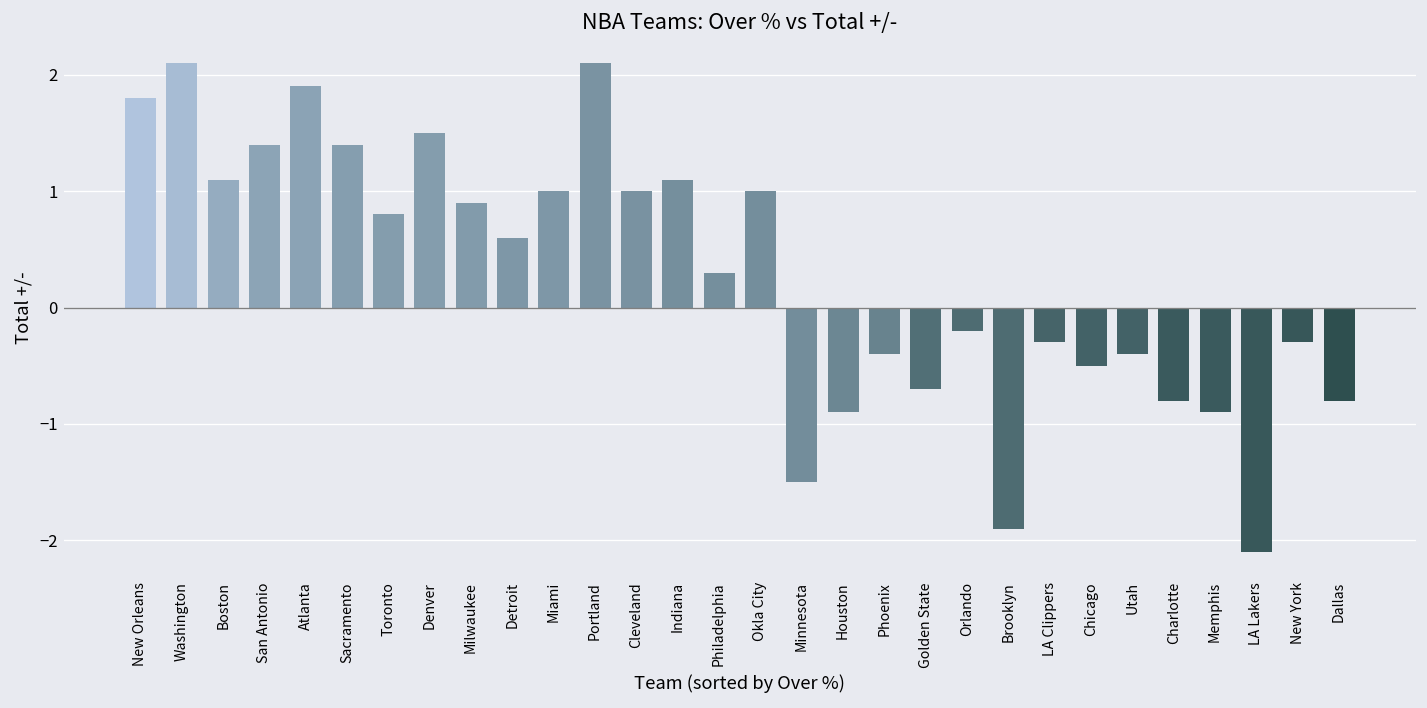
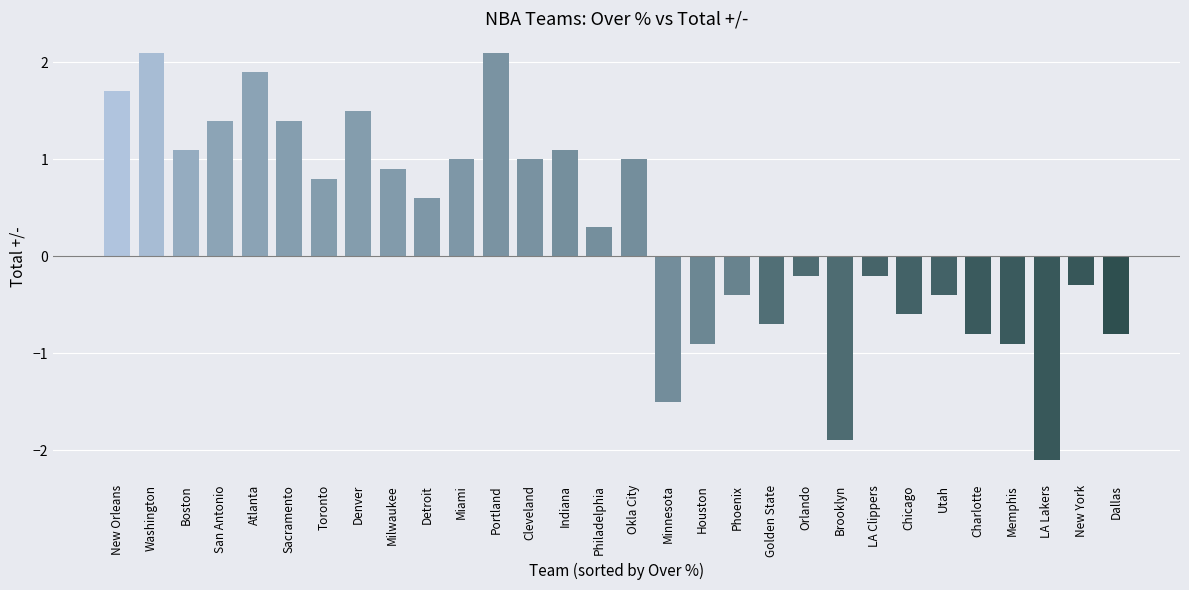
  {
-   "New Orleans": 1.8,
+   "New Orleans": 1.7,
    "Washington": 2.1,
    "Boston": 1.1,
    "San Antonio": 1.4,
    "Atlanta": 1.9,
    "Sacramento": 1.4,
    "Toronto": 0.8,
    "Denver": 1.5,
    "Milwaukee": 0.9,
    "Detroit": 0.6,
    "Miami": 1.0,
    "Portland": 2.1,
    "Cleveland": 1.0,
    "Indiana": 1.1,
    "Philadelphia": 0.3,
    "Okla City": 1.0,
    "Minnesota": -1.5,
    "Houston": -0.9,
    "Phoenix": -0.4,
    "Golden State": -0.7,
    "Orlando": -0.2,
    "Brooklyn": -1.9,
-   "LA Clippers": -0.3,
-   "Chicago": -0.5,
+   "LA Clippers": -0.2,
+   "Chicago": -0.6,
    "Utah": -0.4,
    "Charlotte": -0.8,
    "Memphis": -0.9,
    "LA Lakers": -2.1,
    "New York": -0.3,
    "Dallas": -0.8
  }
